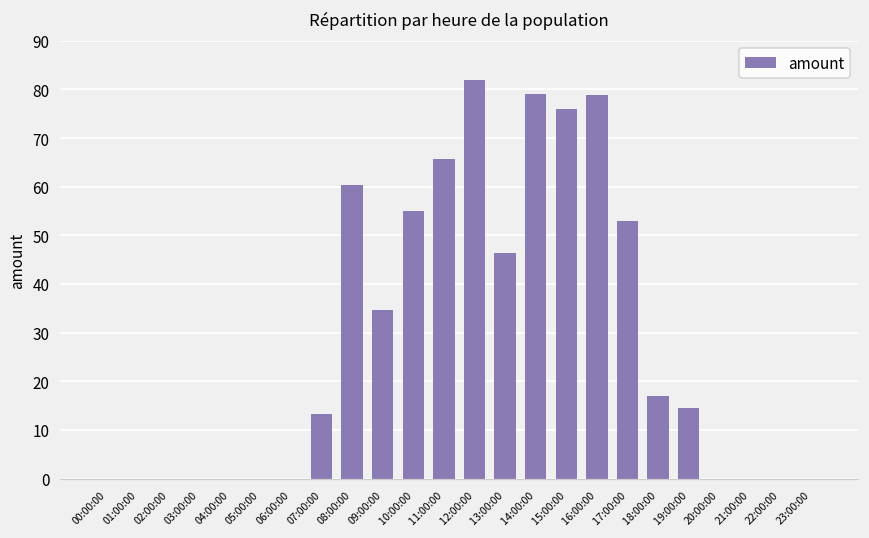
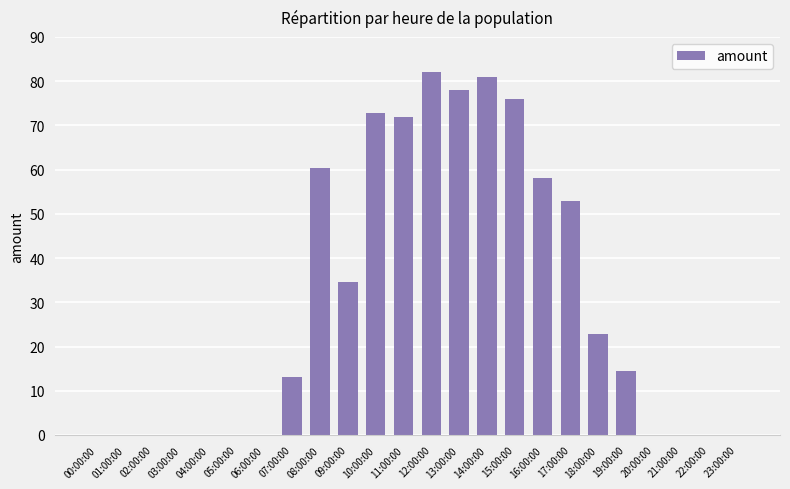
  {
    "00:00:00": 0,
    "01:00:00": 0,
    "02:00:00": 0,
    "03:00:00": 0,
    "04:00:00": 0,
    "05:00:00": 0,
    "06:00:00": 0,
    "07:00:00": 13,
    "08:00:00": 60,
    "09:00:00": 35,
-   "10:00:00": 55,
-   "11:00:00": 66,
+   "10:00:00": 73,
+   "11:00:00": 72,
    "12:00:00": 82,
-   "13:00:00": 46,
-   "14:00:00": 79,
+   "13:00:00": 78,
+   "14:00:00": 81,
    "15:00:00": 76,
-   "16:00:00": 79,
+   "16:00:00": 58,
    "17:00:00": 53,
-   "18:00:00": 17,
+   "18:00:00": 23,
    "19:00:00": 15,
    "20:00:00": 0,
    "21:00:00": 0,
    "22:00:00": 0,
    "23:00:00": 0
  }
